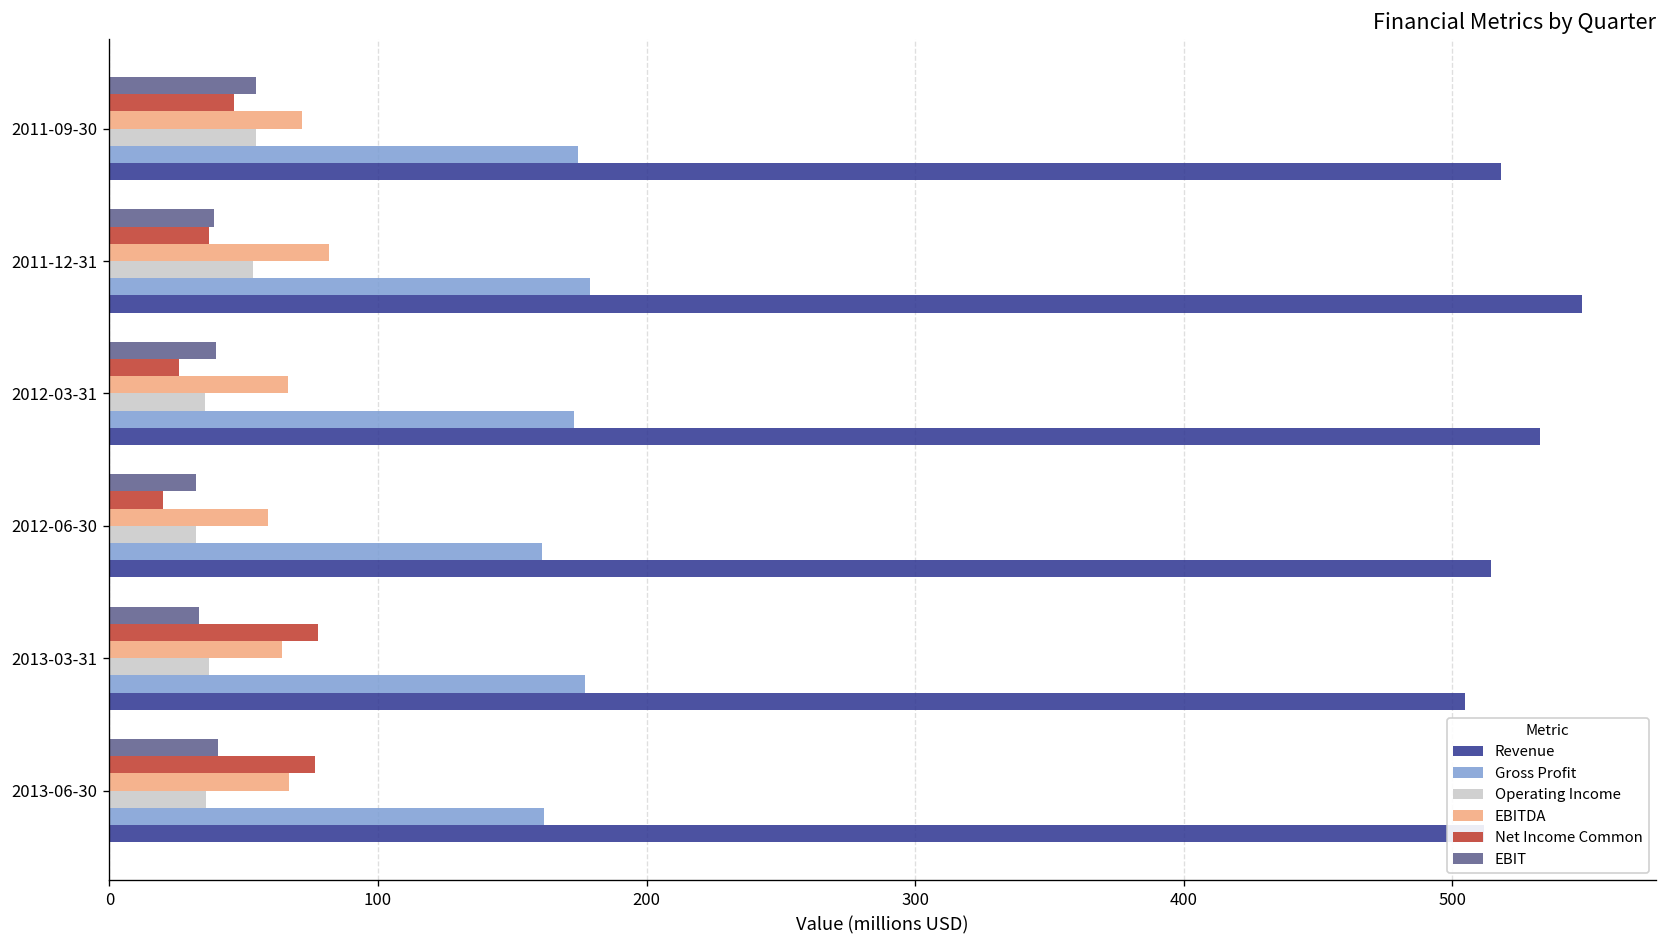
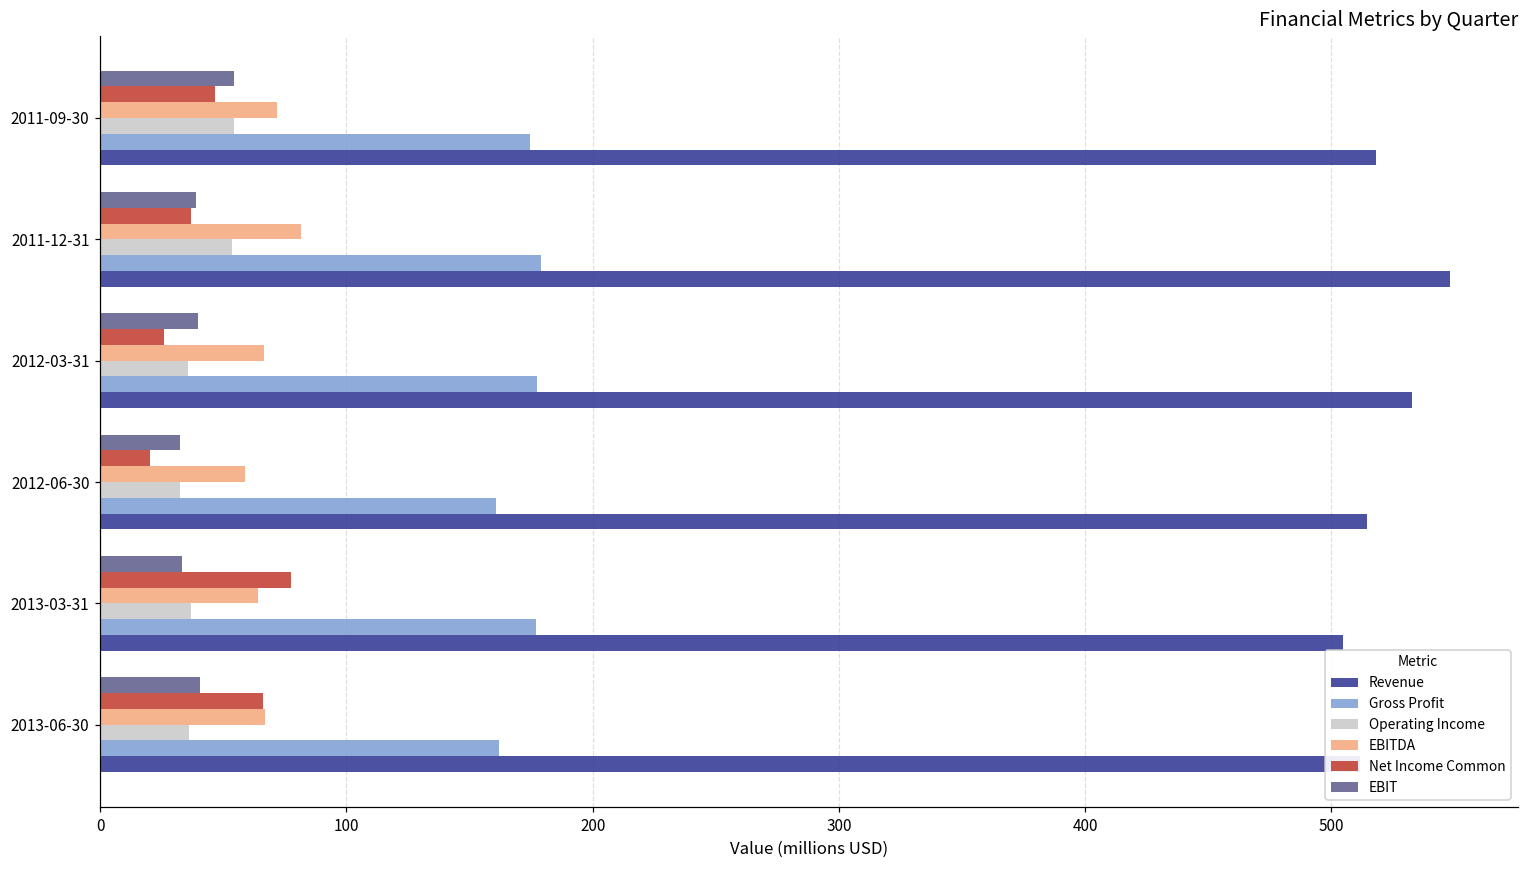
  {
    "Gross Profit": {
      "2011-09-30": 174,
      "2011-12-31": 179,
-     "2012-03-31": 173,
+     "2012-03-31": 177,
      "2012-06-30": 161,
      "2013-03-31": 177,
      "2013-06-30": 162
    },
    "Operating Income": {
      "2011-09-30": 54,
      "2011-12-31": 53,
      "2012-03-31": 36,
      "2012-06-30": 32,
      "2013-03-31": 37,
      "2013-06-30": 36
    },
    "EBITDA": {
      "2011-09-30": 72,
      "2011-12-31": 82,
      "2012-03-31": 66,
      "2012-06-30": 59,
      "2013-03-31": 64,
      "2013-06-30": 67
    },
    "Net Income Common": {
      "2011-09-30": 46,
      "2011-12-31": 37,
      "2012-03-31": 26,
      "2012-06-30": 20,
      "2013-03-31": 78,
-     "2013-06-30": 77
+     "2013-06-30": 66
    }
  }
